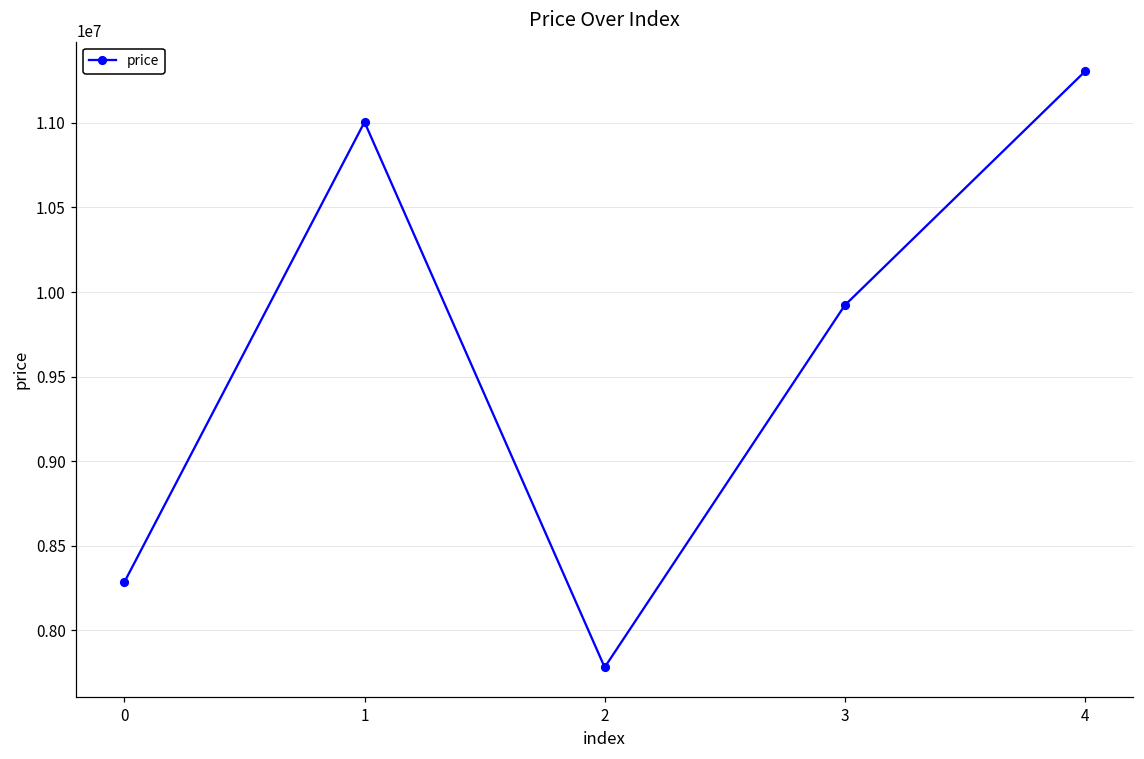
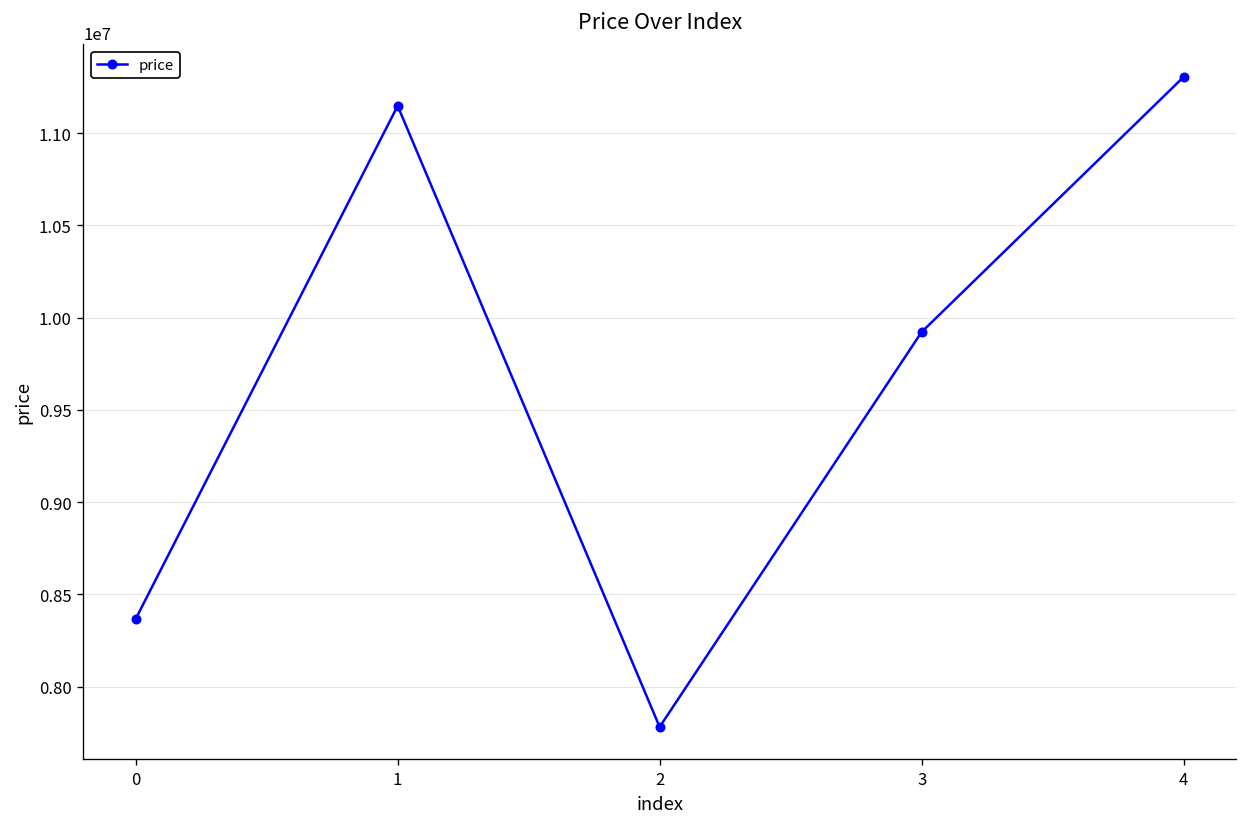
  {
-   "0": 8280000,
-   "1": 11000000,
+   "0": 8370000,
+   "1": 11150000,
    "2": 7780000,
    "3": 9920000,
    "4": 11300000
  }
